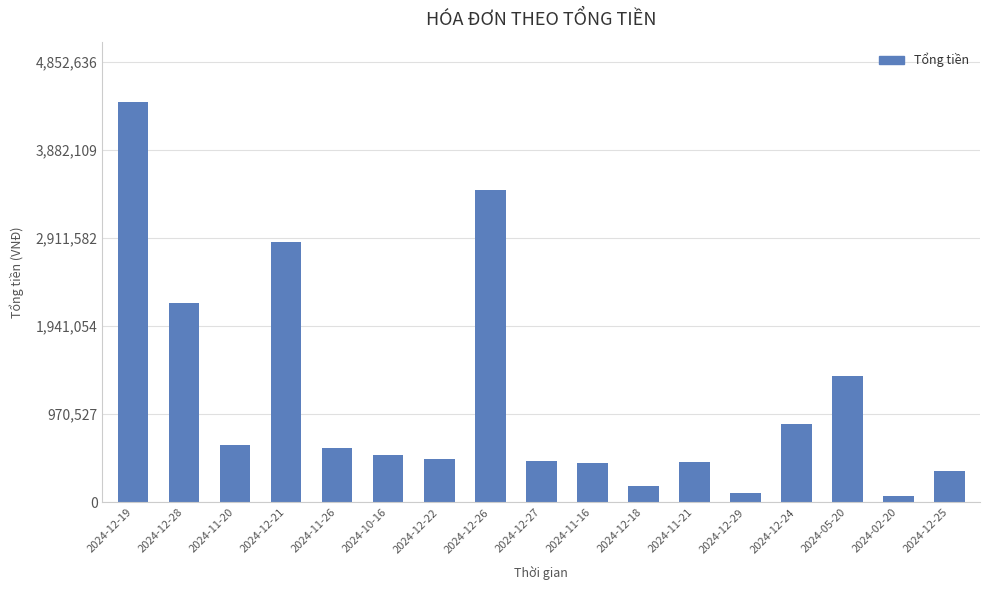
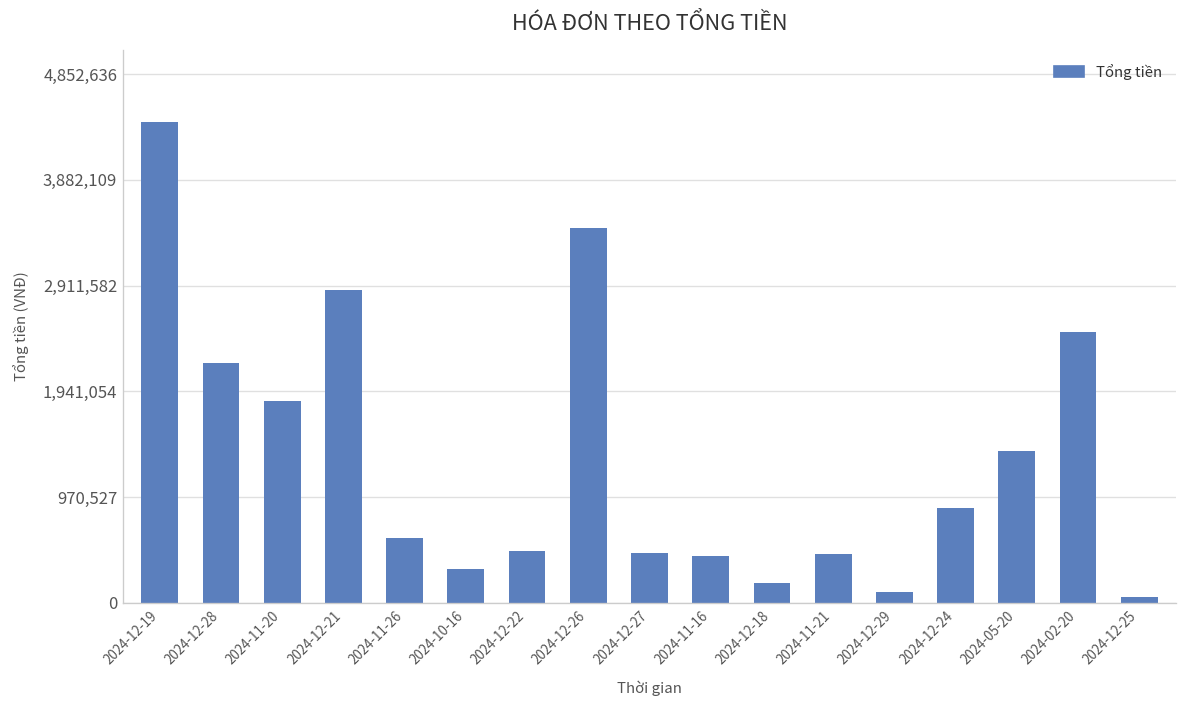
  {
    "2024-12-19": "4,400,000",
    "2024-12-28": "2,200,000",
-   "2024-11-20": "600,000",
+   "2024-11-20": "1,900,000",
    "2024-12-21": "2,900,000",
    "2024-11-26": "600,000",
-   "2024-10-16": "500,000",
+   "2024-10-16": "300,000",
    "2024-12-22": "500,000",
    "2024-12-26": "3,400,000",
    "2024-12-27": "500,000",
    "2024-11-16": "400,000",
    "2024-12-18": "200,000",
    "2024-11-21": "400,000",
    "2024-12-29": "100,000",
    "2024-12-24": "900,000",
    "2024-05-20": "1,400,000",
-   "2024-02-20": "100,000",
-   "2024-12-25": "300,000"
+   "2024-02-20": "2,500,000",
+   "2024-12-25": "100,000"
  }
